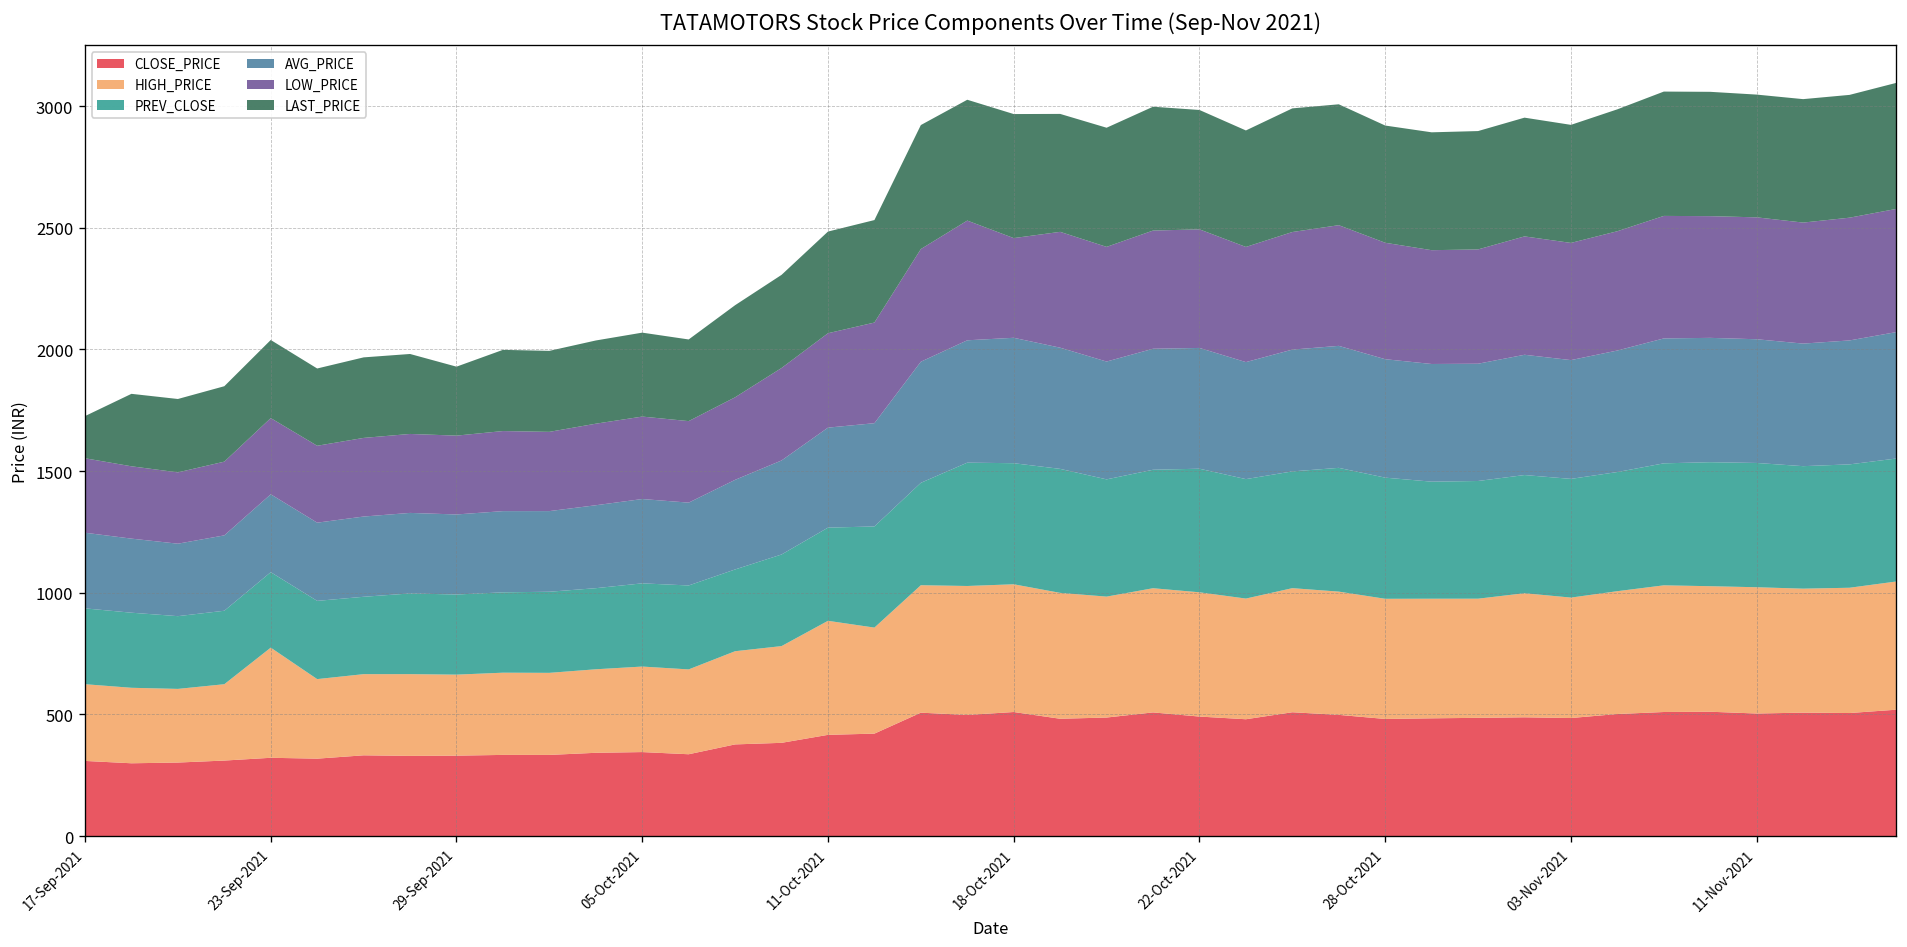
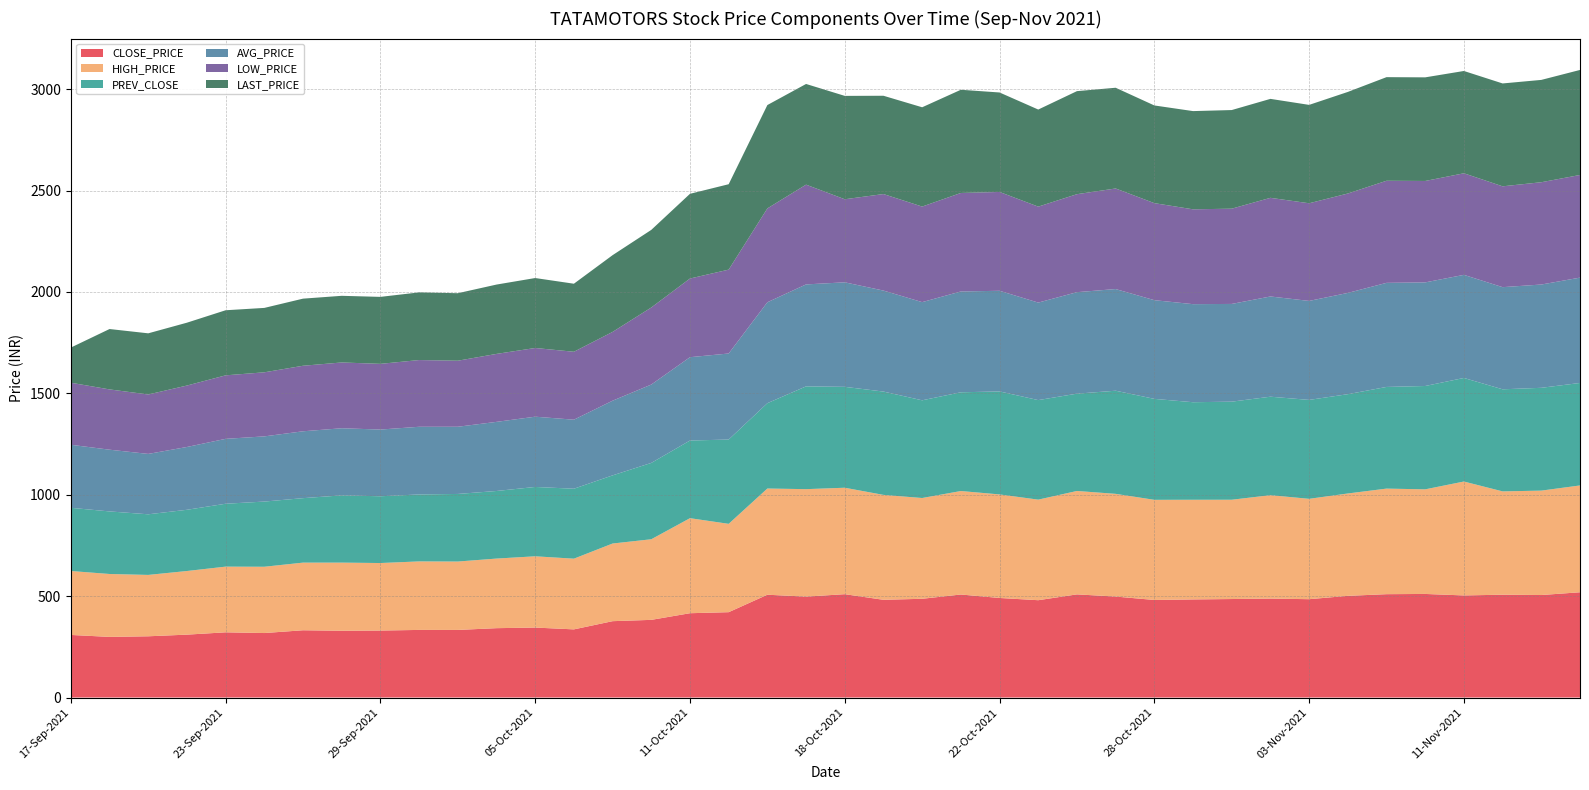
  {
    "CLOSE_PRICE": {
      "17-Sep-2021": 310,
      "23-Sep-2021": 320,
      "29-Sep-2021": 330,
      "05-Oct-2021": 340,
      "11-Oct-2021": 420,
      "18-Oct-2021": 510,
      "22-Oct-2021": 490,
      "28-Oct-2021": 480,
      "03-Nov-2021": 480,
      "11-Nov-2021": 500
    },
    "HIGH_PRICE": {
      "17-Sep-2021": 320,
-     "23-Sep-2021": 450,
+     "23-Sep-2021": 320,
      "29-Sep-2021": 330,
      "05-Oct-2021": 350,
      "11-Oct-2021": 470,
      "18-Oct-2021": 520,
      "22-Oct-2021": 510,
      "28-Oct-2021": 490,
      "03-Nov-2021": 500,
-     "11-Nov-2021": 520
+     "11-Nov-2021": 560
    },
    "LOW_PRICE": {
      "17-Sep-2021": 310,
      "23-Sep-2021": 310,
      "29-Sep-2021": 320,
      "05-Oct-2021": 340,
      "11-Oct-2021": 390,
      "18-Oct-2021": 410,
      "22-Oct-2021": 490,
      "28-Oct-2021": 480,
      "03-Nov-2021": 480,
      "11-Nov-2021": 500
    },
    "LAST_PRICE": {
      "17-Sep-2021": 170,
      "23-Sep-2021": 320,
-     "29-Sep-2021": 280,
+     "29-Sep-2021": 330,
      "05-Oct-2021": 350,
      "11-Oct-2021": 420,
      "18-Oct-2021": 510,
      "22-Oct-2021": 490,
      "28-Oct-2021": 480,
      "03-Nov-2021": 490,
      "11-Nov-2021": 500
    }
  }
